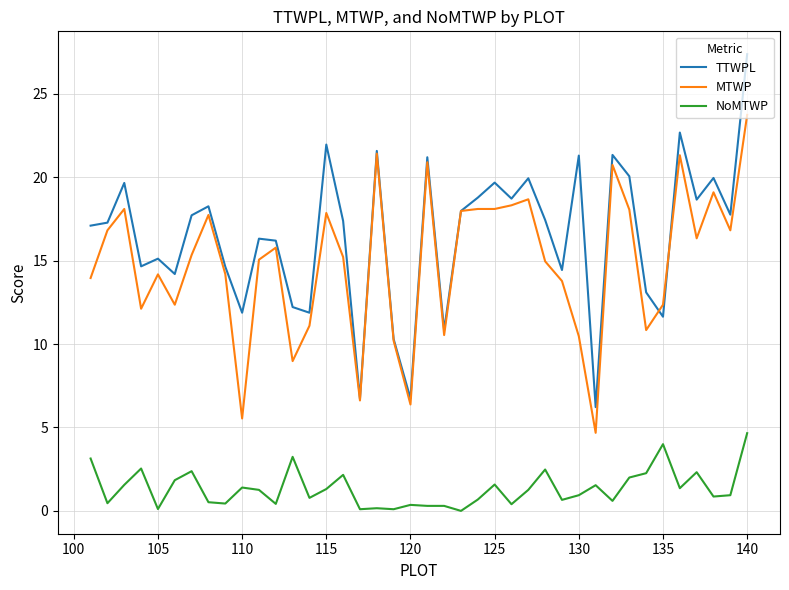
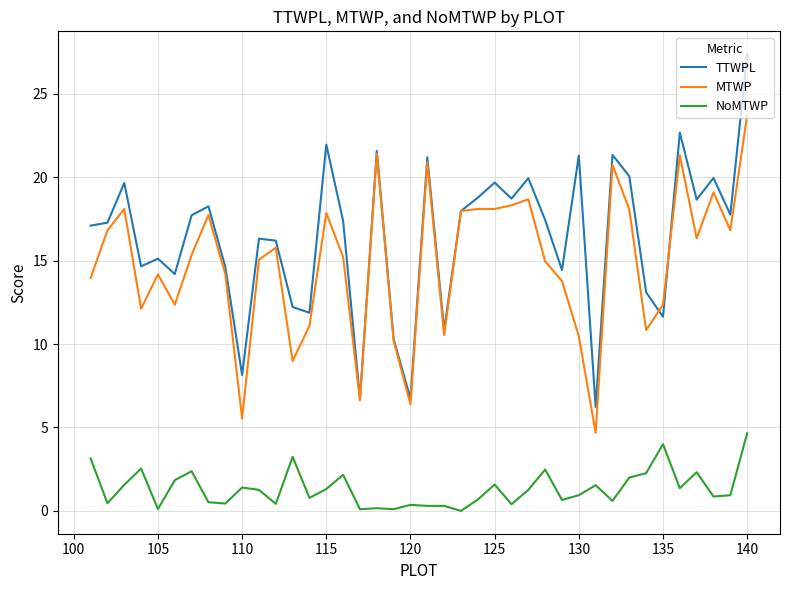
  {
    "TTWPL": {
      "105": 15.1,
-     "110": 11.9,
+     "110": 8.1,
      "115": 22.0,
      "120": 6.7,
      "125": 19.7,
      "130": 21.3,
      "135": 11.6
    },
    "MTWP": {
      "105": 14.2,
      "110": 5.5,
      "115": 17.9,
      "120": 6.4,
      "125": 18.1,
      "130": 10.5,
      "135": 12.4
    },
    "NoMTWP": {
      "105": 0.1,
      "110": 1.4,
      "115": 1.3,
      "120": 0.4,
      "125": 1.6,
      "130": 0.9,
      "135": 4.0,
      "140": 4.7
    }
  }
